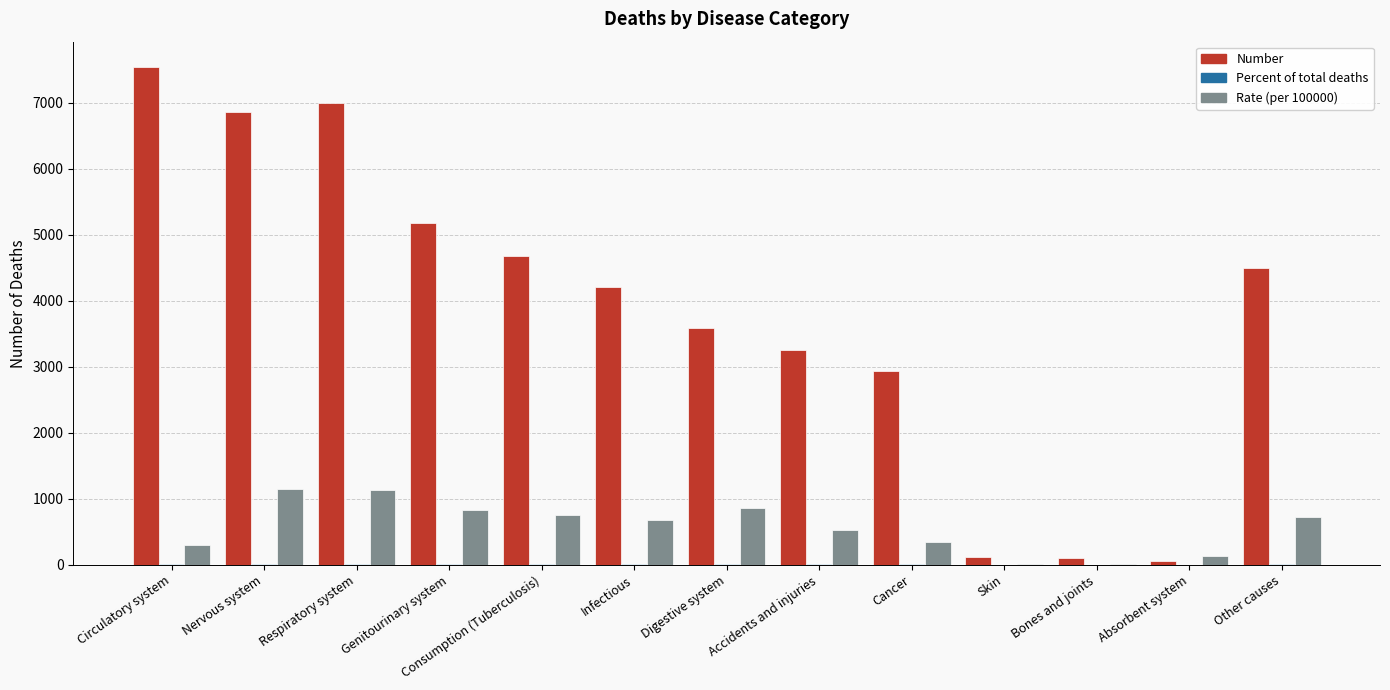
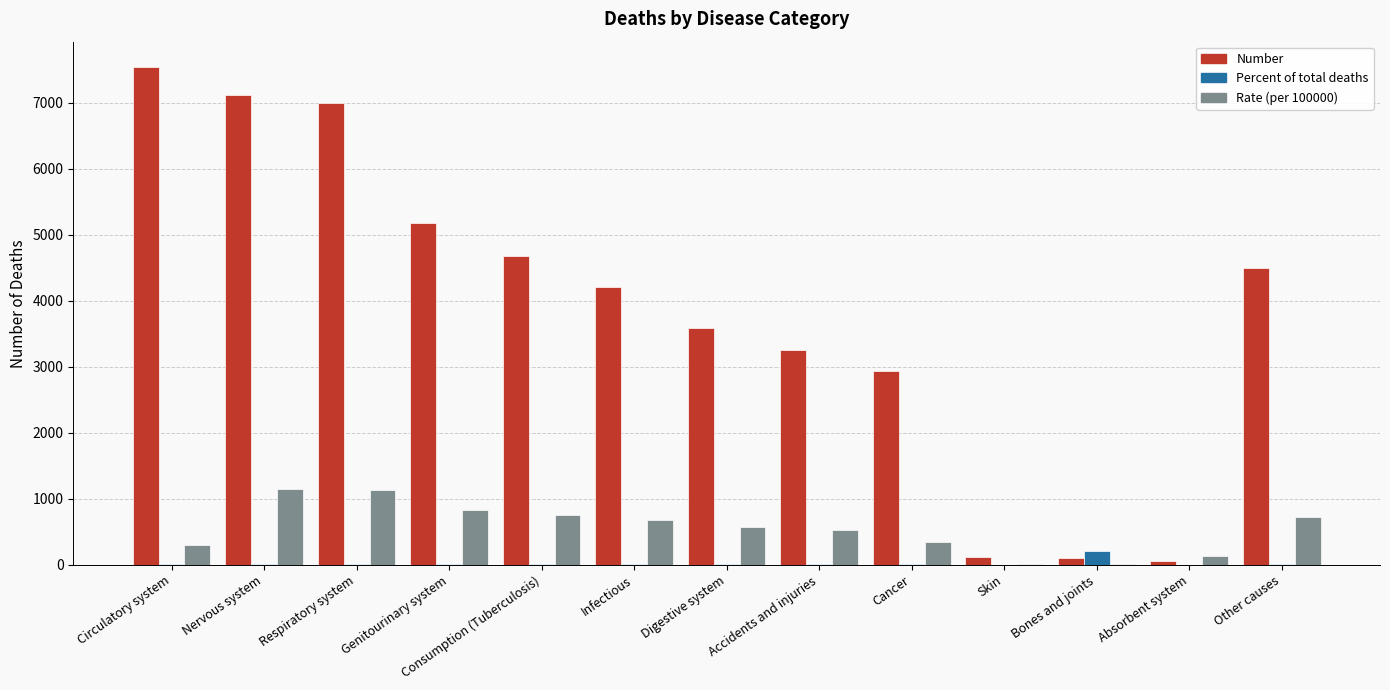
  {
    "Number": {
      "Circulatory system": 7600,
-     "Nervous system": 6900,
+     "Nervous system": 7100,
      "Respiratory system": 7000,
      "Genitourinary system": 5200,
      "Consumption (Tuberculosis)": 4700,
      "Infectious": 4200,
      "Digestive system": 3600,
      "Accidents and injuries": 3200,
      "Cancer": 2900,
      "Skin": 100,
      "Bones and joints": 100,
      "Absorbent system": 100,
      "Other causes": 4500
    },
    "Percent of total deaths": {
-     "Bones and joints": 0
+     "Bones and joints": 200
    },
    "Rate (per 100000)": {
      "Circulatory system": 300,
      "Nervous system": 1100,
      "Respiratory system": 1100,
      "Genitourinary system": 800,
      "Consumption (Tuberculosis)": 800,
      "Infectious": 700,
-     "Digestive system": 900,
+     "Digestive system": 600,
      "Accidents and injuries": 500,
      "Cancer": 300,
      "Absorbent system": 100,
      "Other causes": 700
    }
  }
